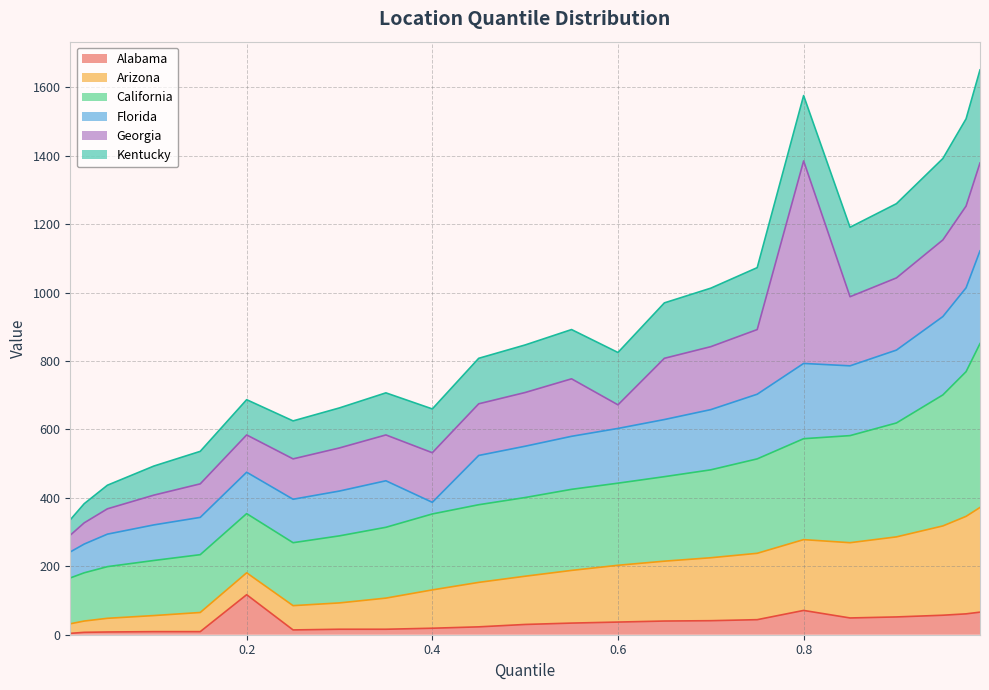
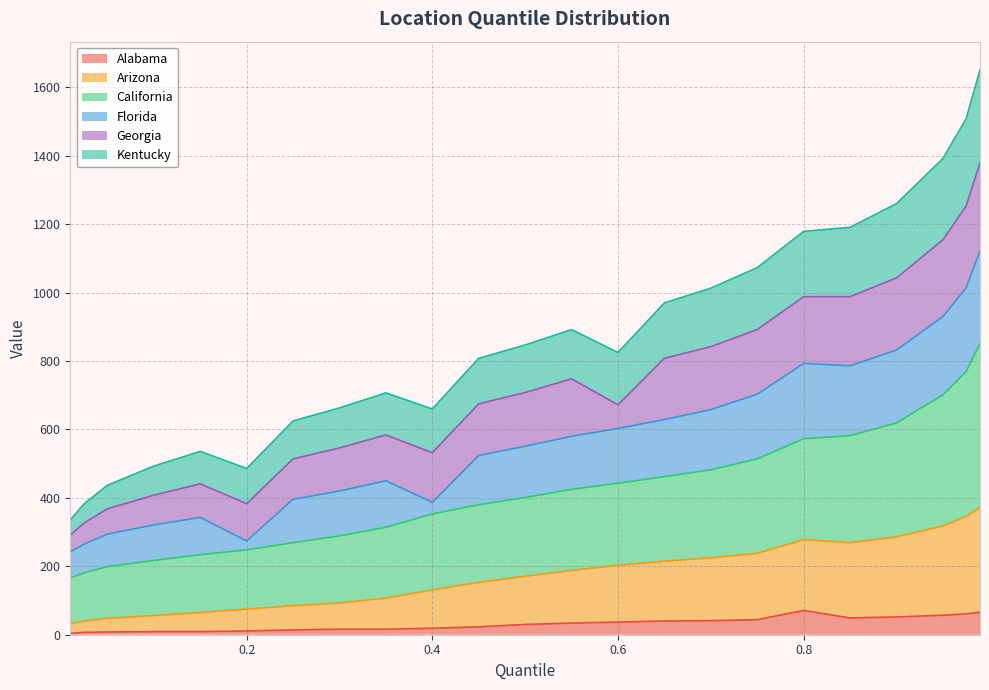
  {
    "Alabama": {
-     "0.2": 120,
+     "0.2": 10,
      "0.4": 20,
      "0.6": 40,
      "0.8": 70
    },
    "Arizona": {
      "0.2": 60,
      "0.4": 110,
      "0.6": 170,
      "0.8": 210
    },
    "Florida": {
-     "0.2": 120,
+     "0.2": 30,
      "0.4": 30,
      "0.6": 160,
      "0.8": 220
    },
    "Georgia": {
      "0.2": 110,
      "0.4": 150,
      "0.6": 70,
-     "0.8": 590
+     "0.8": 200
    }
  }
